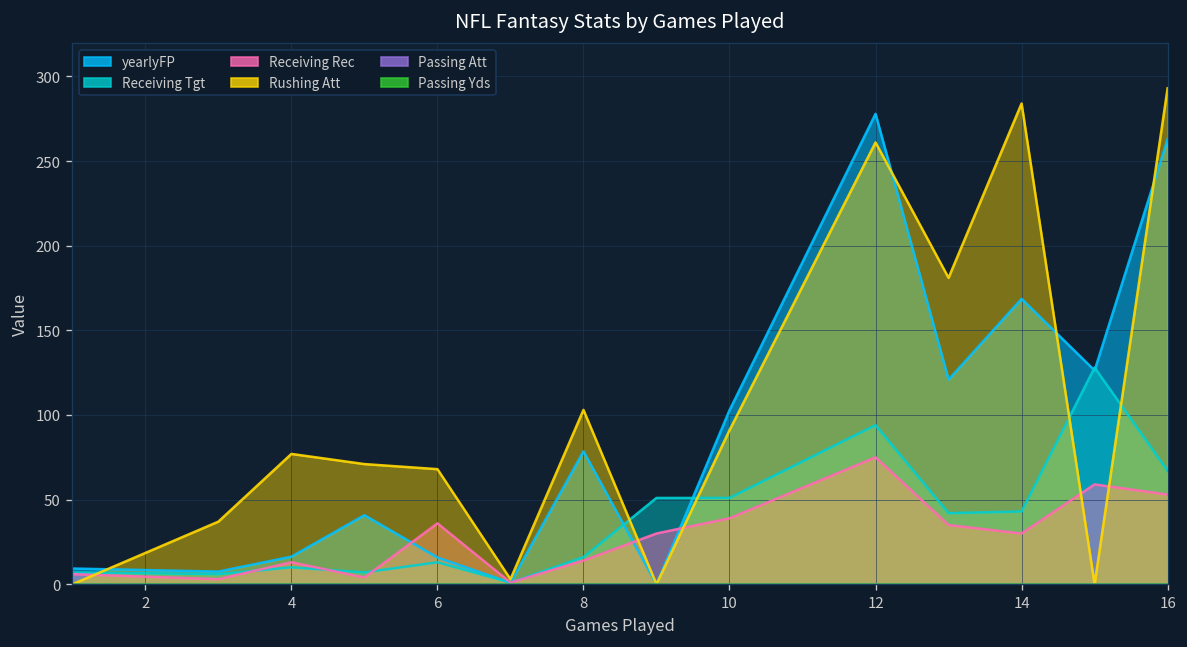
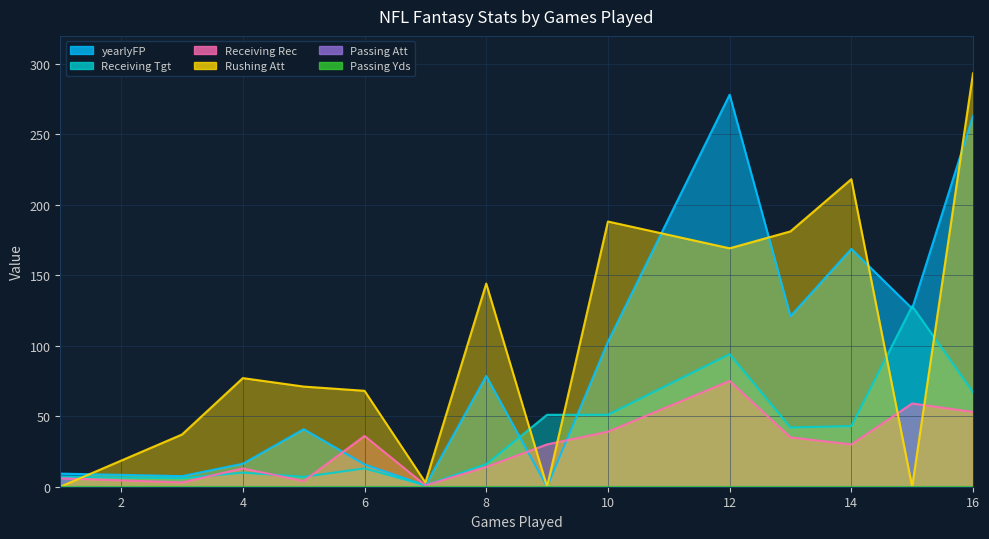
  {
    "Receiving Rec": {
      "4": 13,
      "6": 36,
      "8": 14,
      "10": 39,
      "12": 75,
      "14": 30,
      "16": 53
    },
    "Rushing Att": {
      "4": 77,
      "6": 68,
-     "8": 103,
-     "10": 91,
-     "12": 261,
-     "14": 284,
+     "8": 144,
+     "10": 188,
+     "12": 169,
+     "14": 218,
      "16": 293
    },
    "Passing Yds": {
      "4": 0,
      "6": 0,
      "8": 0,
      "10": 0,
      "12": 0,
      "14": 0,
      "16": 0
    }
  }
